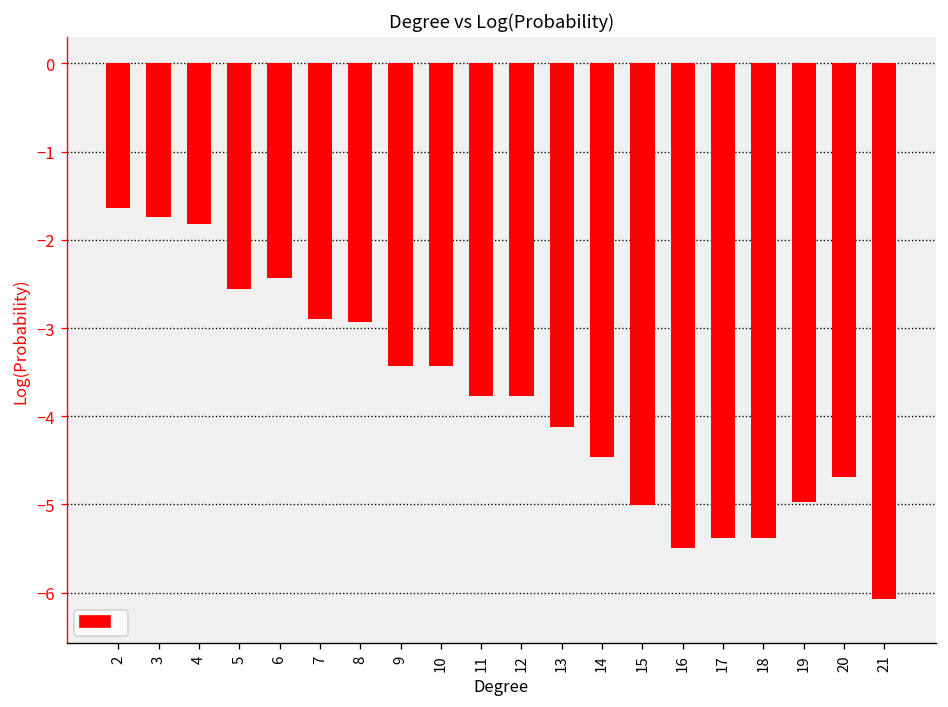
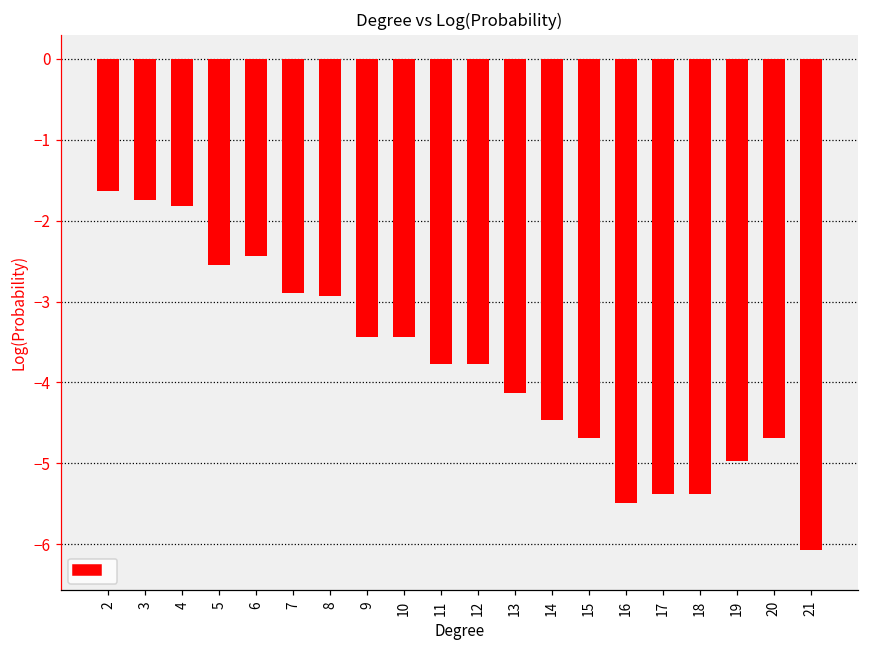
  {
    "2": -1.6,
    "3": -1.7,
    "4": -1.8,
    "5": -2.6,
    "6": -2.4,
    "7": -2.9,
    "8": -2.9,
    "9": -3.4,
    "10": -3.4,
    "11": -3.8,
    "12": -3.8,
    "13": -4.1,
    "14": -4.5,
-   "15": -5.0,
+   "15": -4.7,
    "16": -5.5,
    "17": -5.4,
    "18": -5.4,
    "19": -5.0,
    "20": -4.7,
    "21": -6.1
  }
